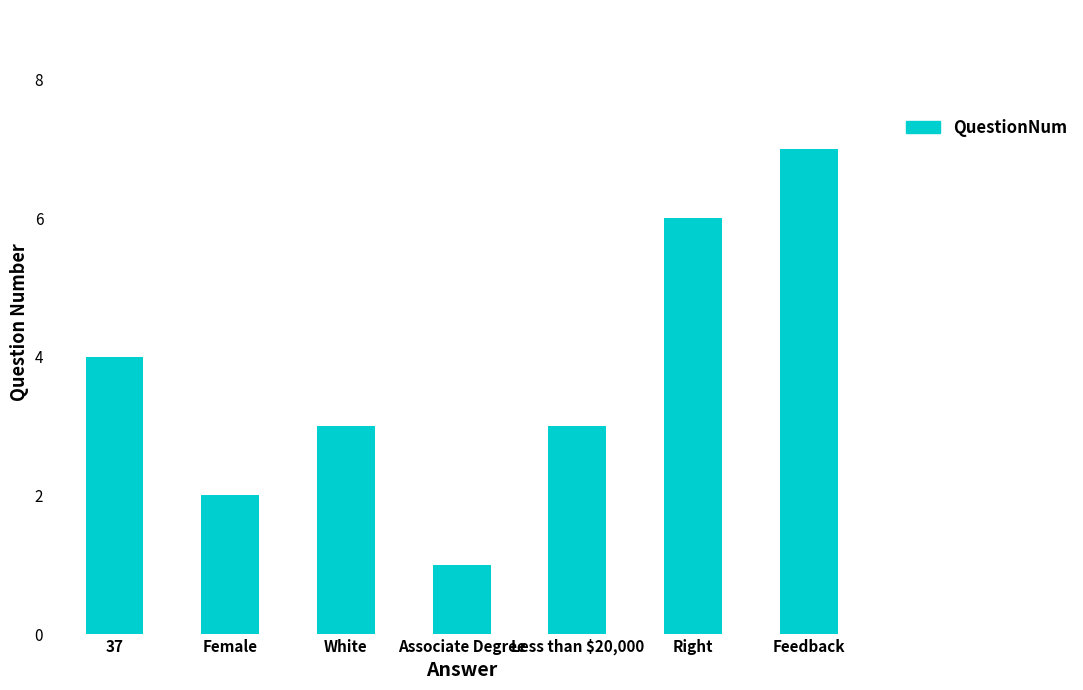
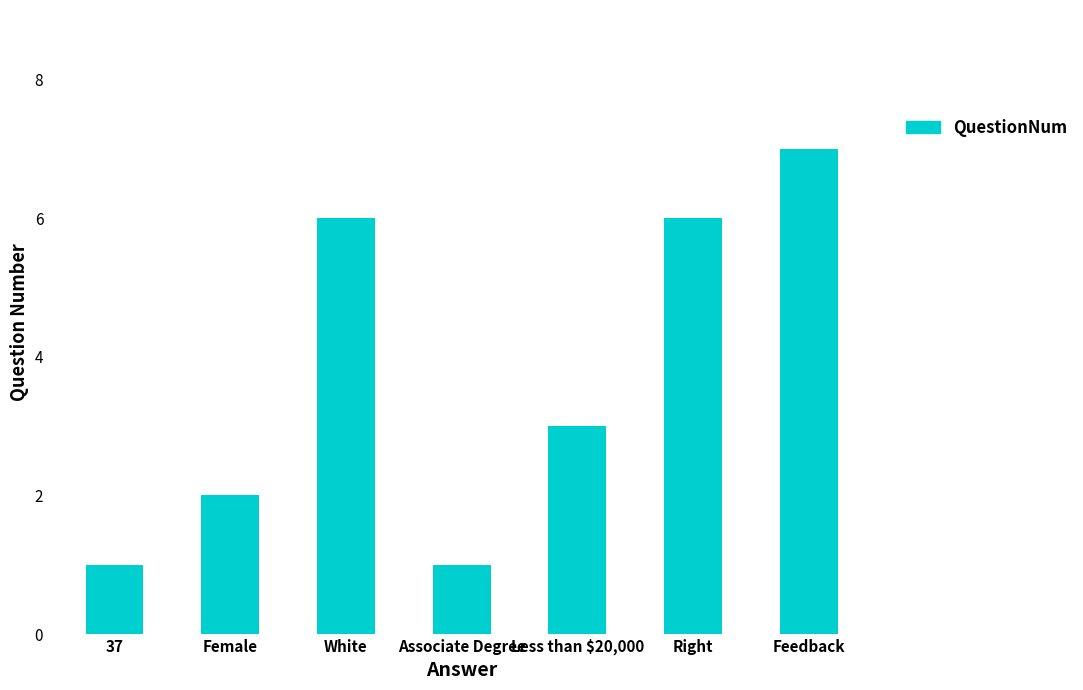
  {
-   "37": 4,
+   "37": 1,
    "Female": 2,
-   "White": 3,
+   "White": 6,
    "Associate Degree": 1,
    "Less than $20,000": 3,
    "Right": 6,
    "Feedback": 7
  }
